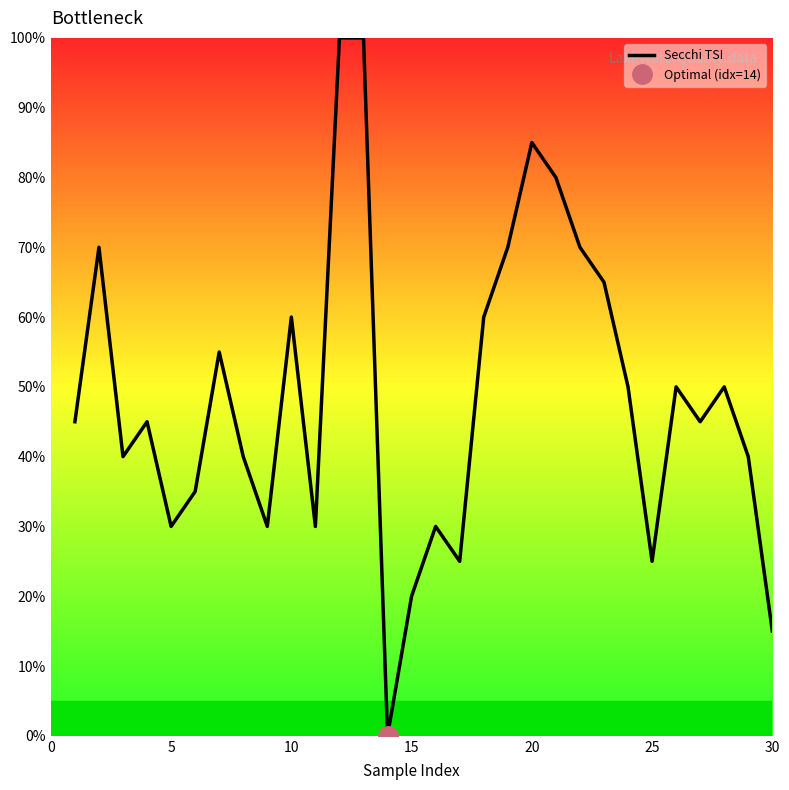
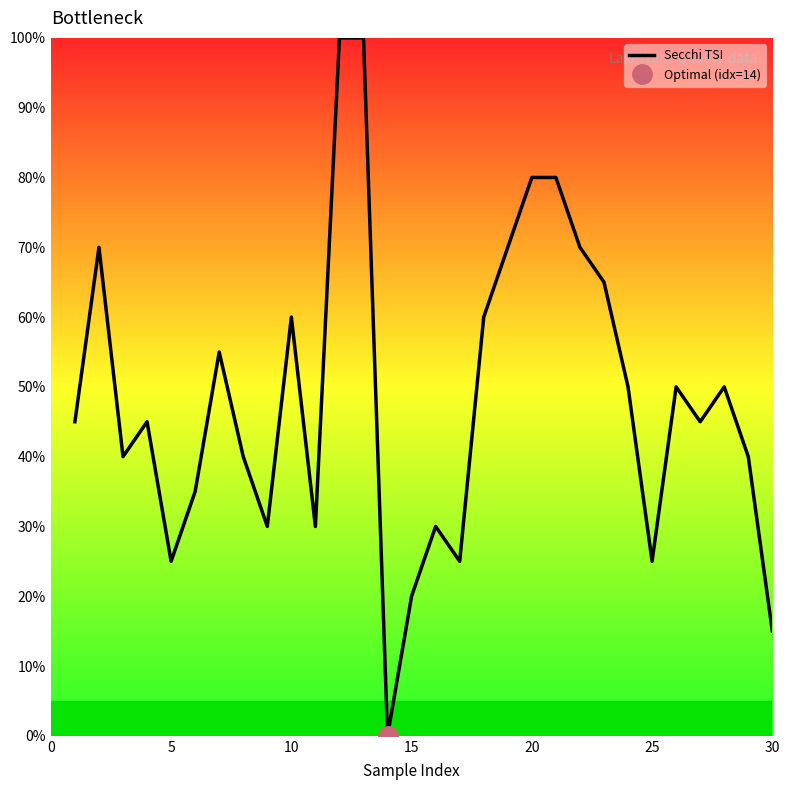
  {
    "Secchi TSI": {
-     "5": "30%",
+     "5": "25%",
      "10": "60%",
      "15": "20%",
-     "20": "85%",
+     "20": "80%",
      "25": "25%",
      "30": "15%"
    }
  }
